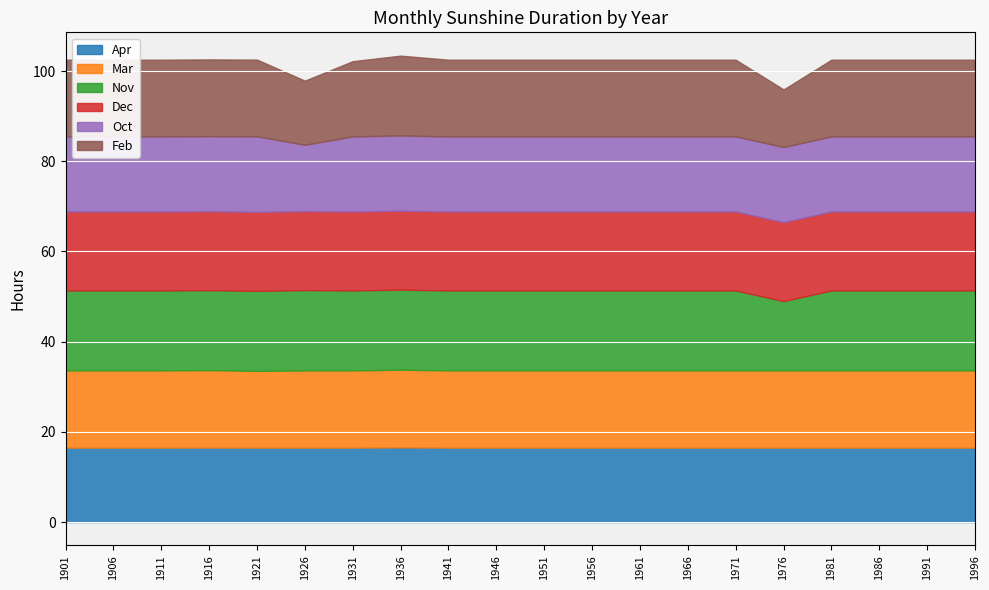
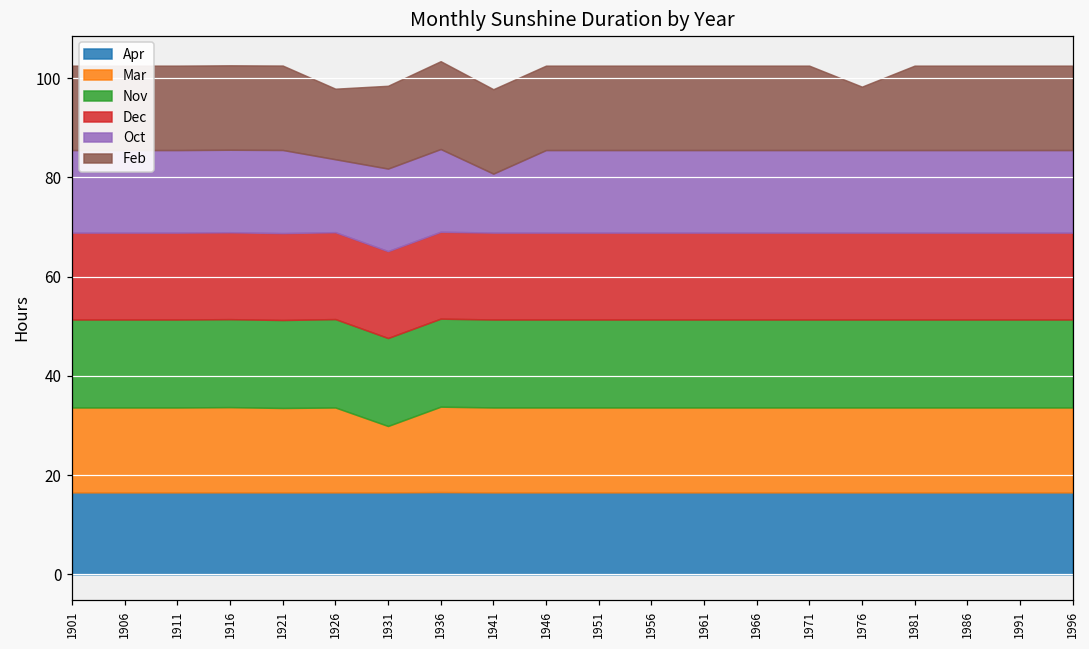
  {
    "Apr": {
      "1901": 17,
      "1906": 17,
      "1911": 17,
      "1916": 17,
      "1921": 17,
      "1926": 17,
      "1931": 17,
      "1936": 17,
      "1941": 17,
      "1946": 17,
      "1951": 17,
      "1956": 17,
      "1961": 17,
      "1966": 17,
      "1971": 17,
      "1976": 17,
      "1981": 17,
      "1986": 17,
      "1991": 17,
      "1996": 17
    },
    "Mar": {
      "1901": 17,
      "1906": 17,
      "1911": 17,
      "1916": 17,
      "1921": 17,
      "1926": 17,
-     "1931": 17,
+     "1931": 13,
      "1936": 17,
      "1941": 17,
      "1946": 17,
      "1951": 17,
      "1956": 17,
      "1961": 17,
      "1966": 17,
      "1971": 17,
      "1976": 17,
      "1981": 17,
      "1986": 17,
      "1991": 17,
      "1996": 17
    },
    "Nov": {
      "1901": 18,
      "1906": 18,
      "1911": 18,
      "1916": 18,
      "1921": 18,
      "1926": 18,
      "1931": 18,
      "1936": 18,
      "1941": 18,
      "1946": 18,
      "1951": 18,
      "1956": 18,
      "1961": 18,
      "1966": 18,
      "1971": 18,
-     "1976": 15,
+     "1976": 18,
      "1981": 18,
      "1986": 18,
      "1991": 18,
      "1996": 18
    },
    "Dec": {
      "1901": 18,
      "1906": 18,
      "1911": 18,
      "1916": 18,
      "1921": 18,
      "1926": 18,
      "1931": 18,
      "1936": 18,
      "1941": 18,
      "1946": 18,
      "1951": 18,
      "1956": 18,
      "1961": 18,
      "1966": 18,
      "1971": 18,
      "1976": 18,
      "1981": 18,
      "1986": 18,
      "1991": 18,
      "1996": 18
    },
    "Oct": {
      "1901": 17,
      "1911": 17,
      "1916": 17,
      "1921": 17,
      "1926": 15,
      "1931": 17,
      "1936": 17,
-     "1941": 17,
+     "1941": 12,
      "1946": 17,
      "1951": 17,
      "1956": 17,
      "1961": 17,
      "1966": 17,
      "1971": 17,
      "1976": 17,
      "1981": 17,
      "1986": 17,
      "1991": 17,
      "1996": 17
    },
    "Feb": {
      "1901": 17,
      "1911": 17,
      "1916": 17,
      "1921": 17,
      "1926": 14,
      "1931": 17,
      "1936": 18,
      "1941": 17,
      "1946": 17,
      "1951": 17,
      "1956": 17,
      "1961": 17,
      "1966": 17,
      "1971": 17,
      "1976": 13,
      "1981": 17,
      "1986": 17,
      "1991": 17,
      "1996": 17
    }
  }
